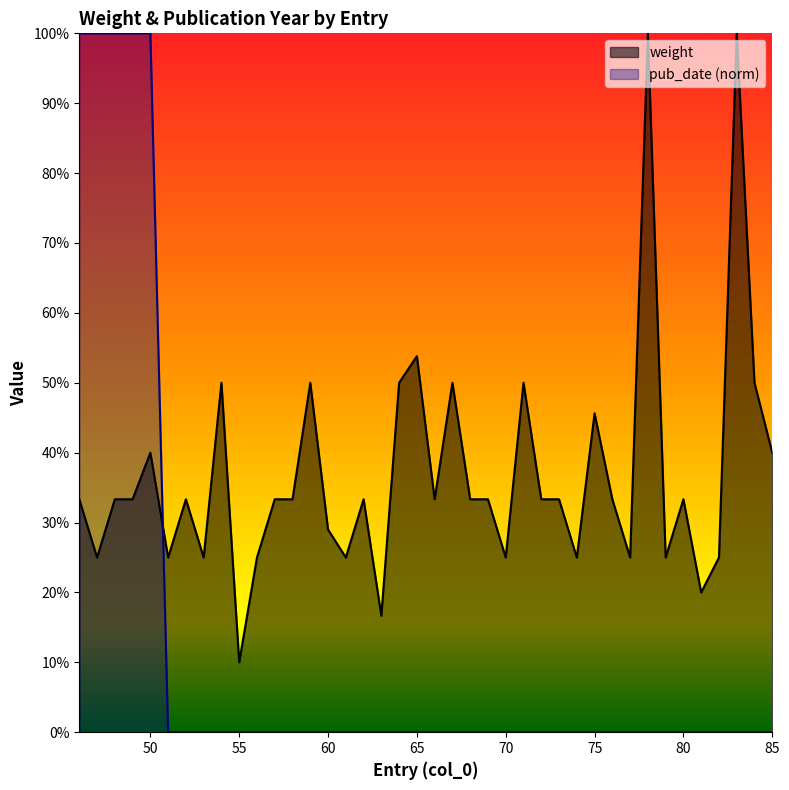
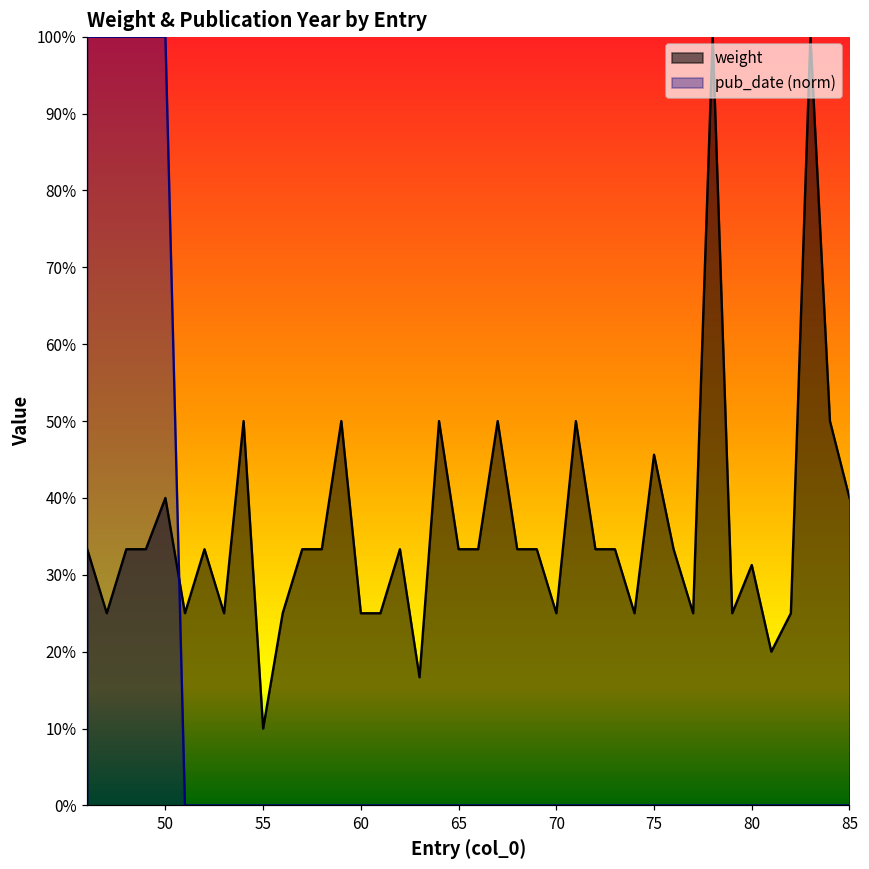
  {
    "weight": {
      "50": "40%",
      "55": "10%",
-     "60": "29%",
-     "65": "54%",
+     "60": "25%",
+     "65": "33%",
      "70": "25%",
      "75": "46%",
-     "80": "33%",
+     "80": "31%",
      "85": "40%"
    },
    "pub_date (norm)": {
      "50": "100%",
      "55": "0%",
      "60": "0%",
      "65": "0%",
      "70": "0%",
      "75": "0%",
      "80": "0%",
      "85": "0%"
    }
  }
